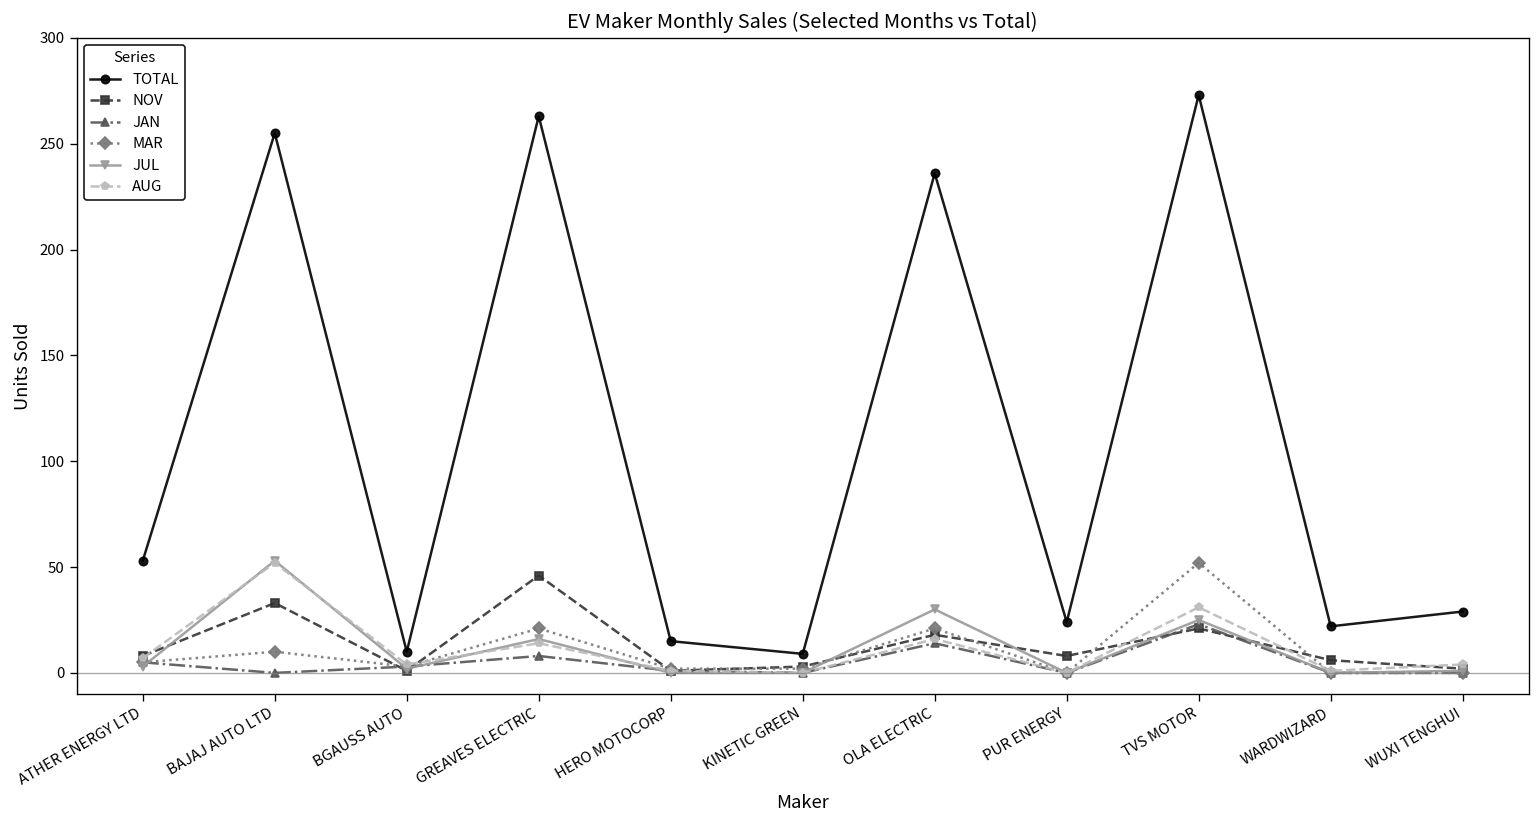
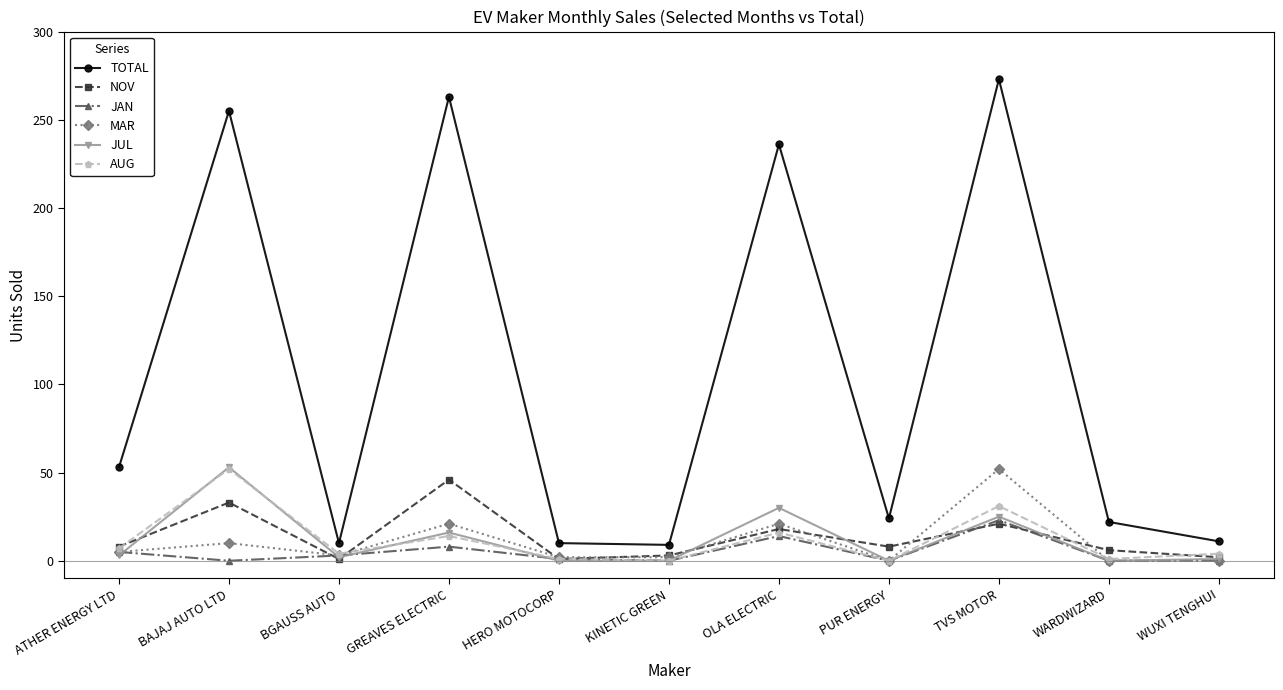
  {
    "TOTAL": {
      "ATHER ENERGY LTD": 53,
      "BAJAJ AUTO LTD": 255,
      "BGAUSS AUTO": 10,
      "GREAVES ELECTRIC": 263,
-     "HERO MOTOCORP": 15,
+     "HERO MOTOCORP": 10,
      "KINETIC GREEN": 9,
      "OLA ELECTRIC": 236,
      "PUR ENERGY": 24,
      "TVS MOTOR": 273,
      "WARDWIZARD": 22,
-     "WUXI TENGHUI": 29
+     "WUXI TENGHUI": 11
    }
  }
